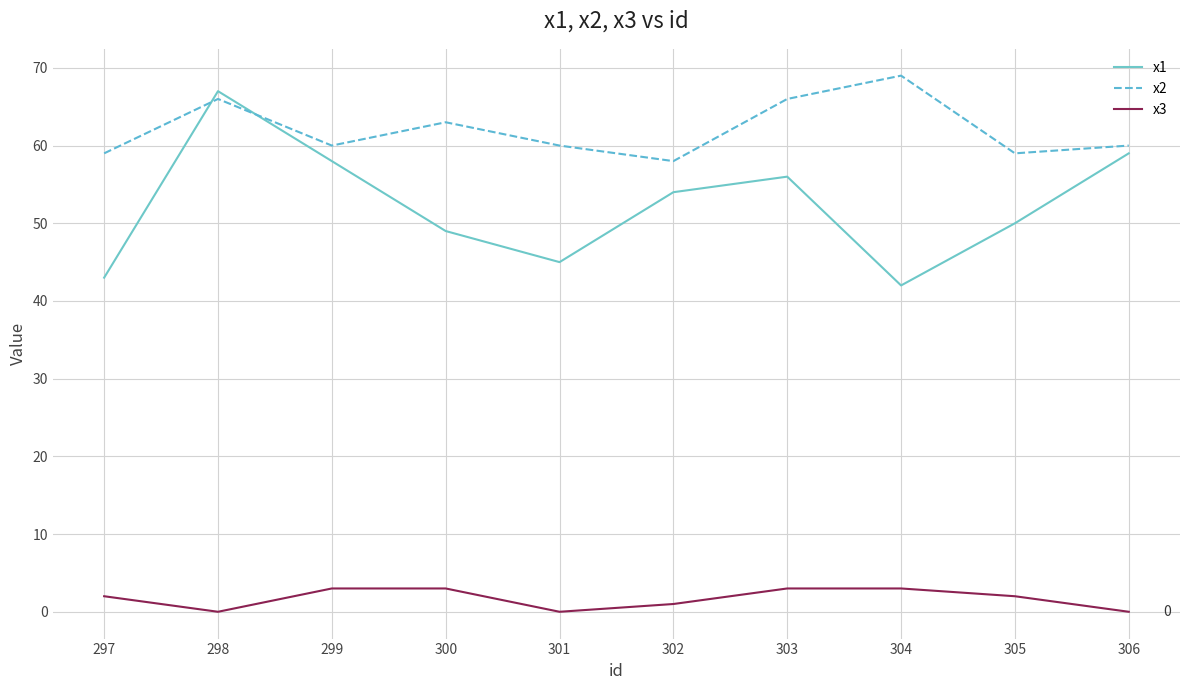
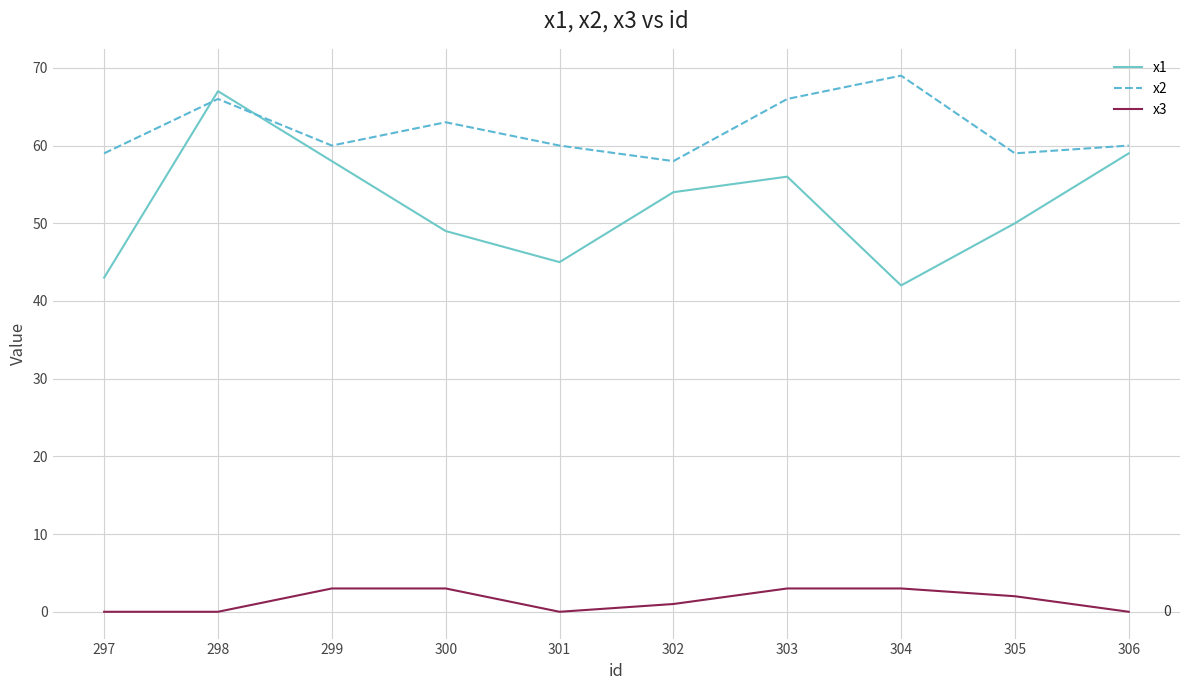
  {
    "x3": {
-     "297": 2,
+     "297": 0,
      "298": 0,
      "299": 3,
      "300": 3,
      "301": 0,
      "302": 1,
      "303": 3,
      "304": 3,
      "305": 2
    }
  }
